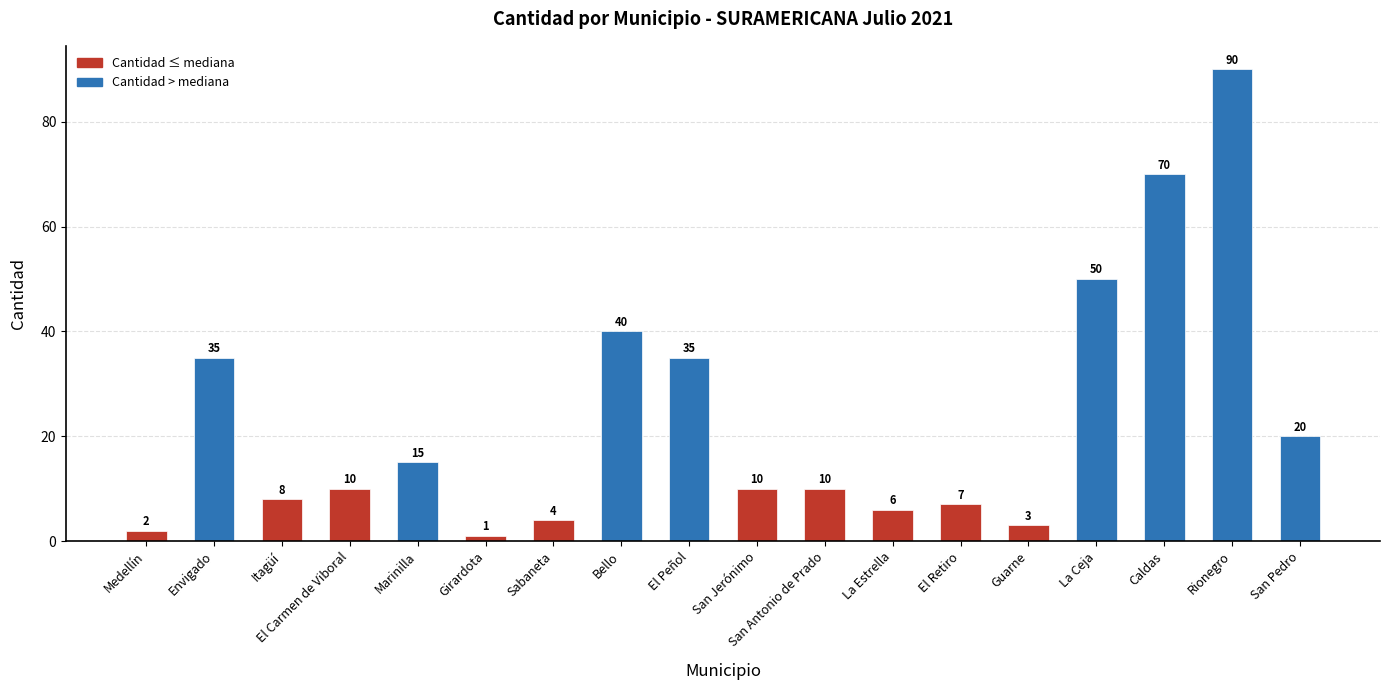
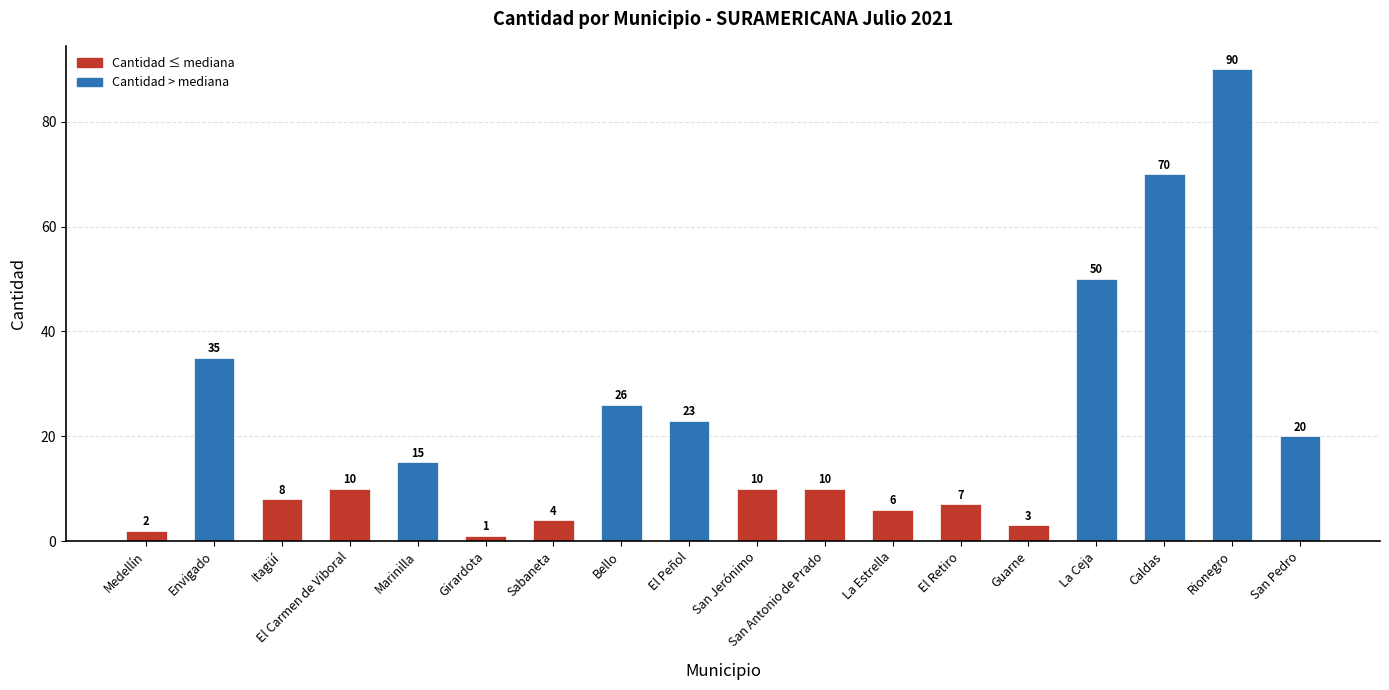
  {
    "Medellín": 2,
    "Envigado": 35,
    "Itagüí": 8,
    "El Carmen de Viboral": 10,
    "Marinilla": 15,
    "Girardota": 1,
    "Sabaneta": 4,
-   "Bello": 40,
-   "El Peñol": 35,
+   "Bello": 26,
+   "El Peñol": 23,
    "San Jerónimo": 10,
    "San Antonio de Prado": 10,
    "La Estrella": 6,
    "El Retiro": 7,
    "Guarne": 3,
    "La Ceja": 50,
    "Caldas": 70,
    "Rionegro": 90,
    "San Pedro": 20
  }
